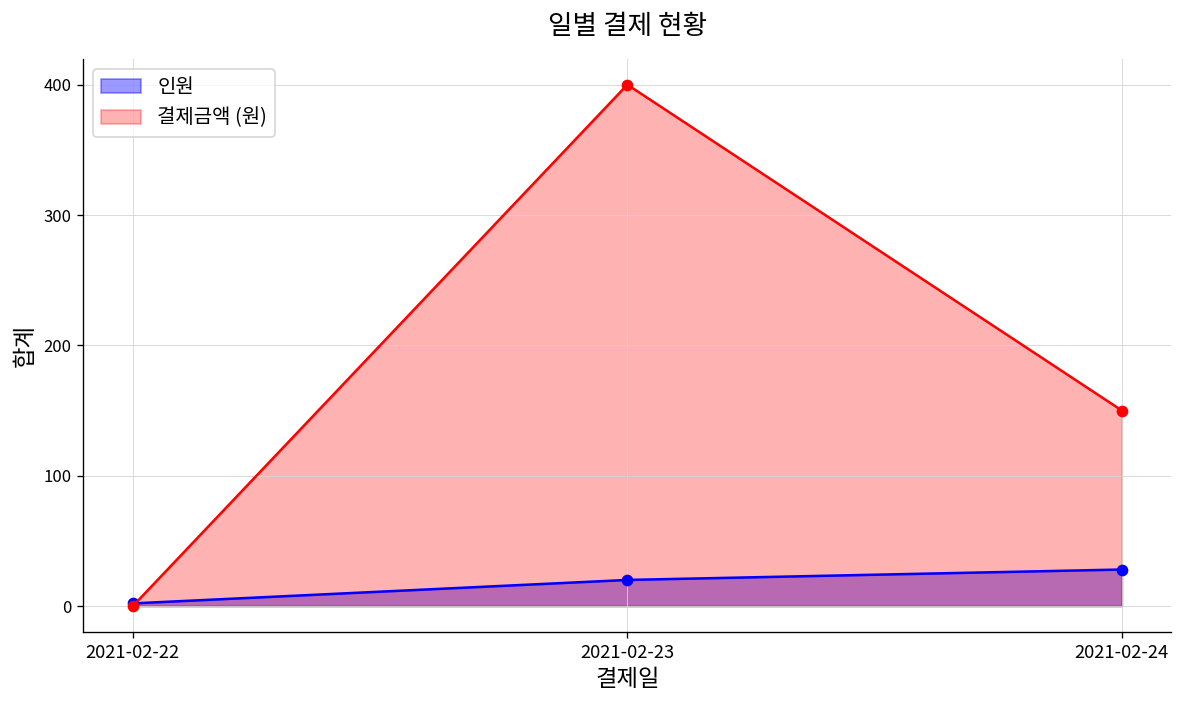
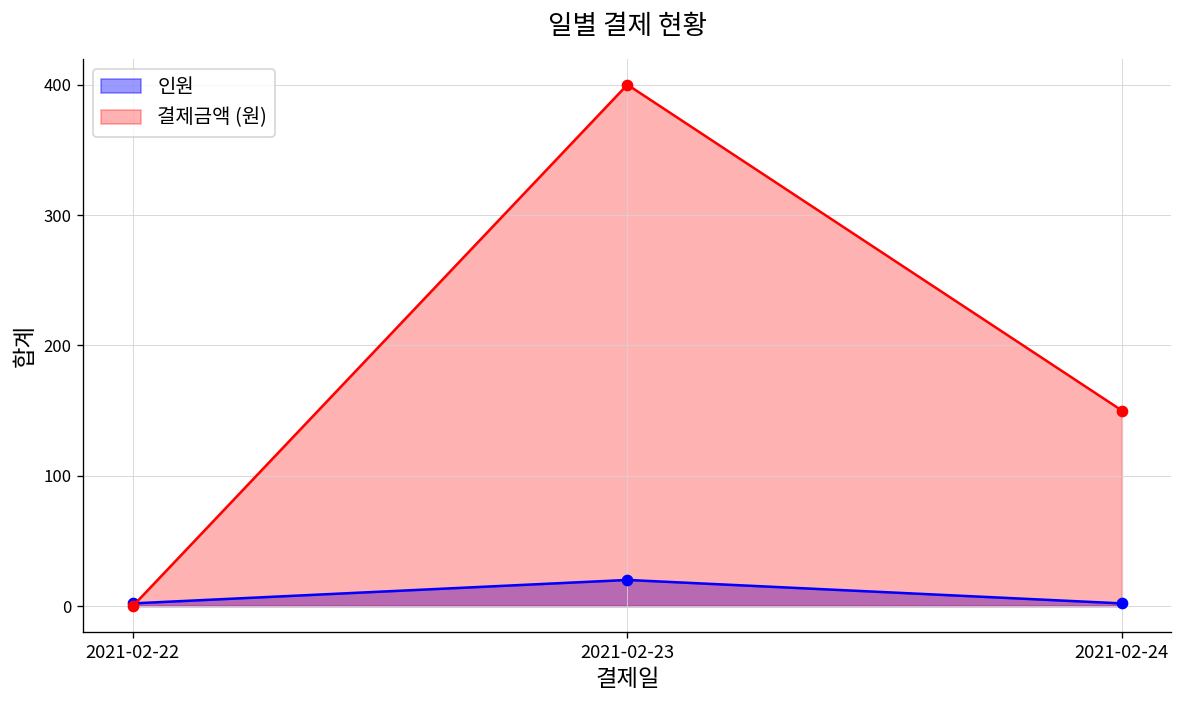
  {
    "인원": {
      "2021-02-23": 20,
-     "2021-02-24": 28
+     "2021-02-24": 2
    },
    "결제금액 (원)": {
      "2021-02-23": 400,
      "2021-02-24": 150
    }
  }
